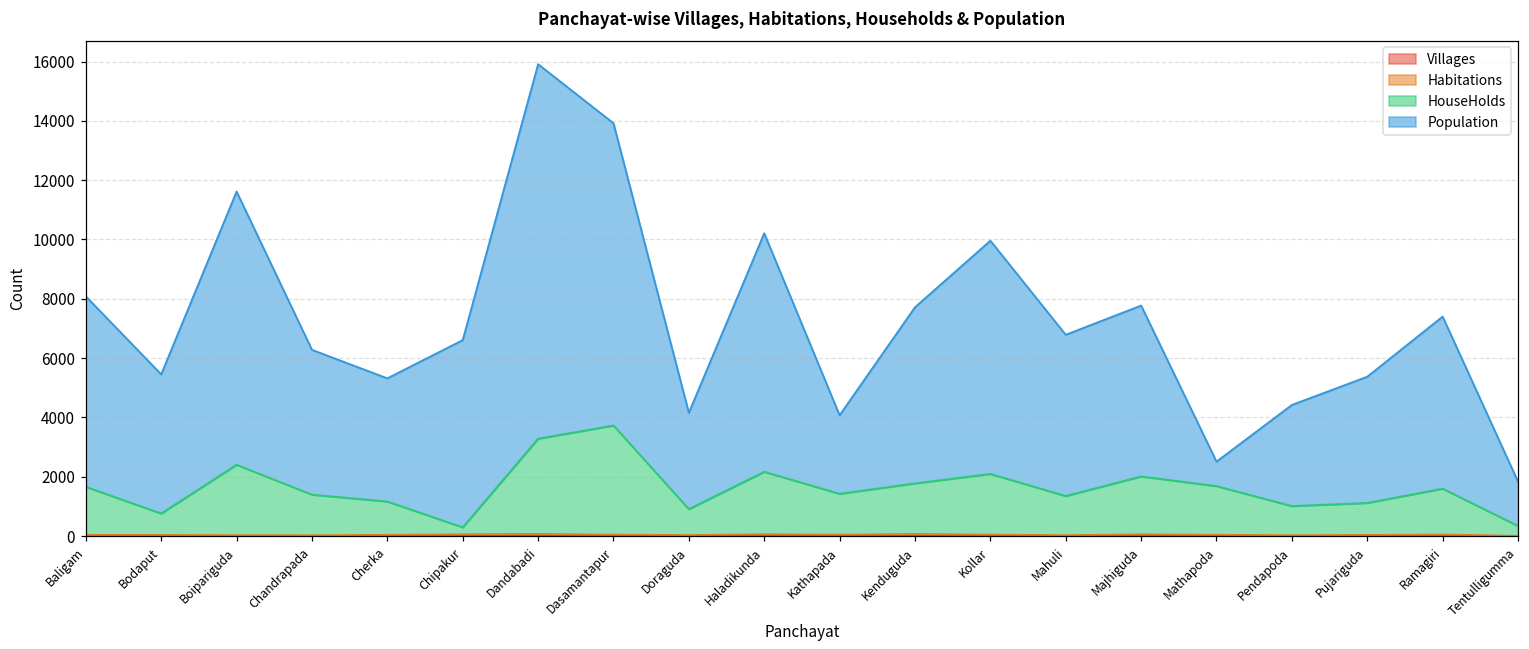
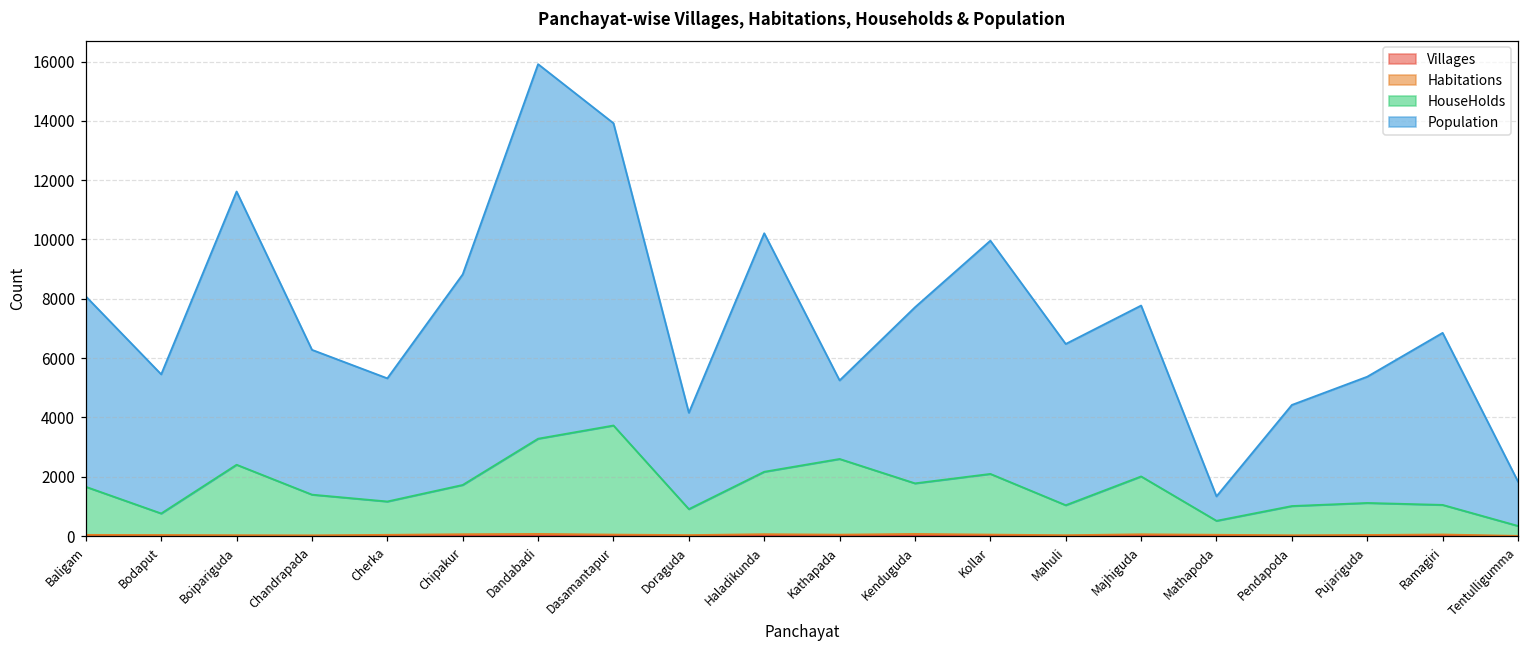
  {
    "HouseHolds": {
      "Baligam": 1600,
      "Bodaput": 700,
      "Boipariguda": 2400,
      "Chandrapada": 1400,
      "Cherka": 1100,
-     "Chipakur": 200,
+     "Chipakur": 1700,
      "Dandabadi": 3200,
      "Dasamantapur": 3700,
      "Doraguda": 900,
      "Haladikunda": 2100,
-     "Kathapada": 1400,
+     "Kathapada": 2600,
      "Kenduguda": 1700,
      "Kollar": 2000,
-     "Mahuli": 1300,
+     "Mahuli": 1000,
      "Majhiguda": 2000,
-     "Mathapoda": 1600,
+     "Mathapoda": 500,
      "Pendapoda": 1000,
      "Pujariguda": 1100,
-     "Ramagiri": 1500,
+     "Ramagiri": 1000,
      "Tentulligumma": 300
    },
    "Population": {
      "Baligam": 6400,
      "Bodaput": 4700,
      "Boipariguda": 9200,
      "Chandrapada": 4900,
      "Cherka": 4200,
-     "Chipakur": 6300,
+     "Chipakur": 7100,
      "Dandabadi": 12600,
      "Dasamantapur": 10200,
      "Doraguda": 3200,
      "Haladikunda": 8000,
      "Kathapada": 2600,
      "Kenduguda": 5900,
      "Kollar": 7900,
      "Mahuli": 5400,
      "Majhiguda": 5800,
      "Mathapoda": 800,
      "Pendapoda": 3400,
      "Pujariguda": 4300,
      "Ramagiri": 5800,
      "Tentulligumma": 1500
    }
  }
